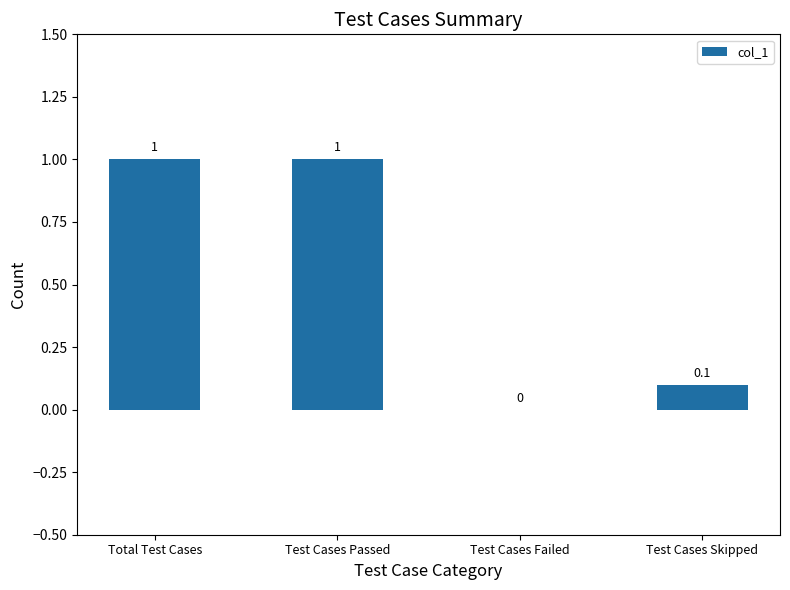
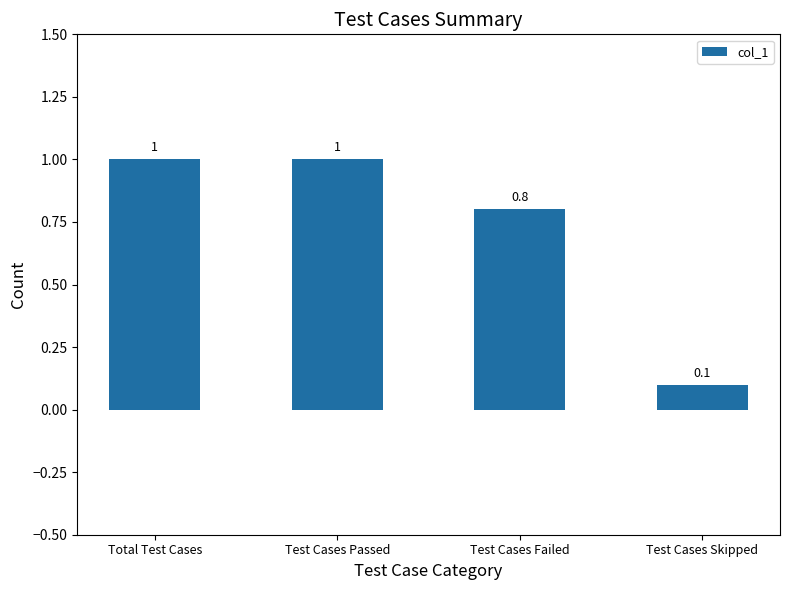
  {
    "Total Test Cases": 1,
    "Test Cases Passed": 1,
-   "Test Cases Failed": 0,
+   "Test Cases Failed": 0.8,
    "Test Cases Skipped": 0.1
  }
